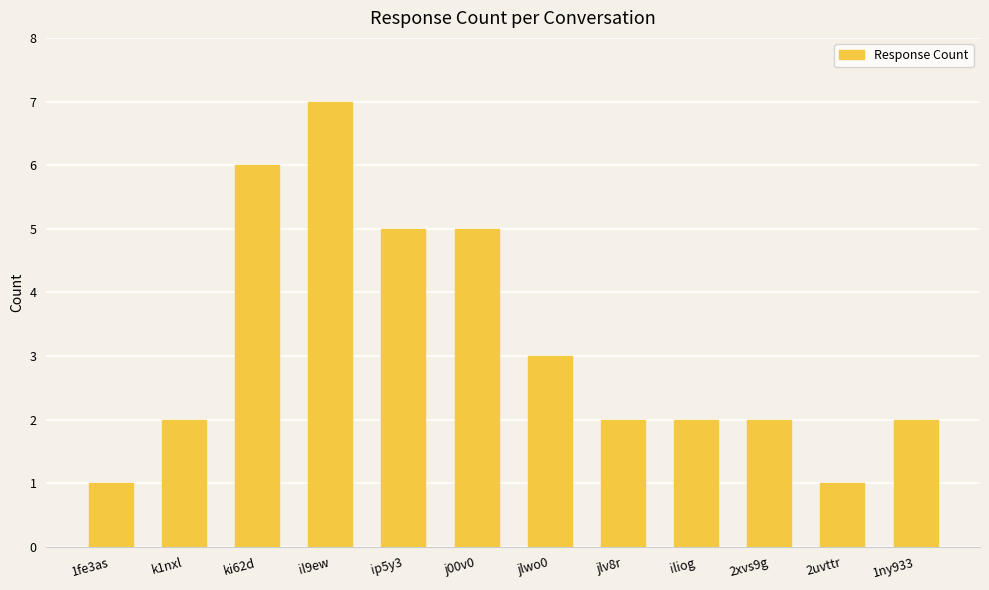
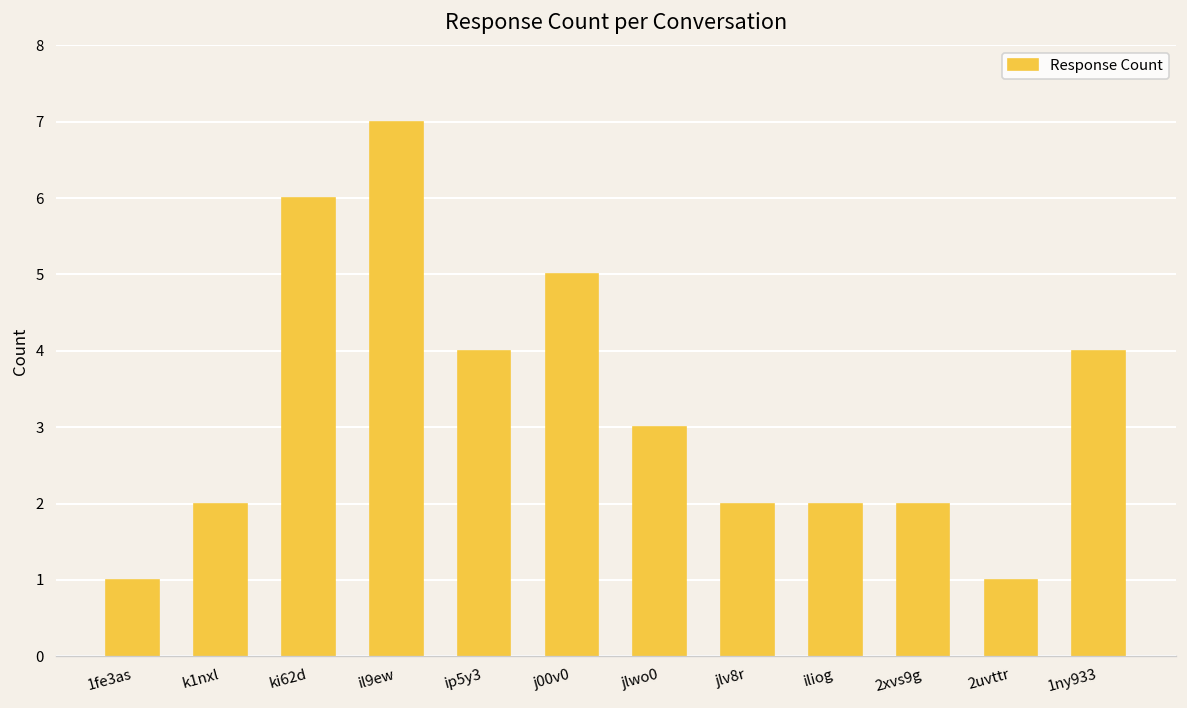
  {
    "1fe3as": 1,
    "k1nxl": 2,
    "ki62d": 6,
    "il9ew": 7,
-   "ip5y3": 5,
+   "ip5y3": 4,
    "j00v0": 5,
    "jlwo0": 3,
    "jlv8r": 2,
    "iliog": 2,
    "2xvs9g": 2,
    "2uvttr": 1,
-   "1ny933": 2
+   "1ny933": 4
  }
